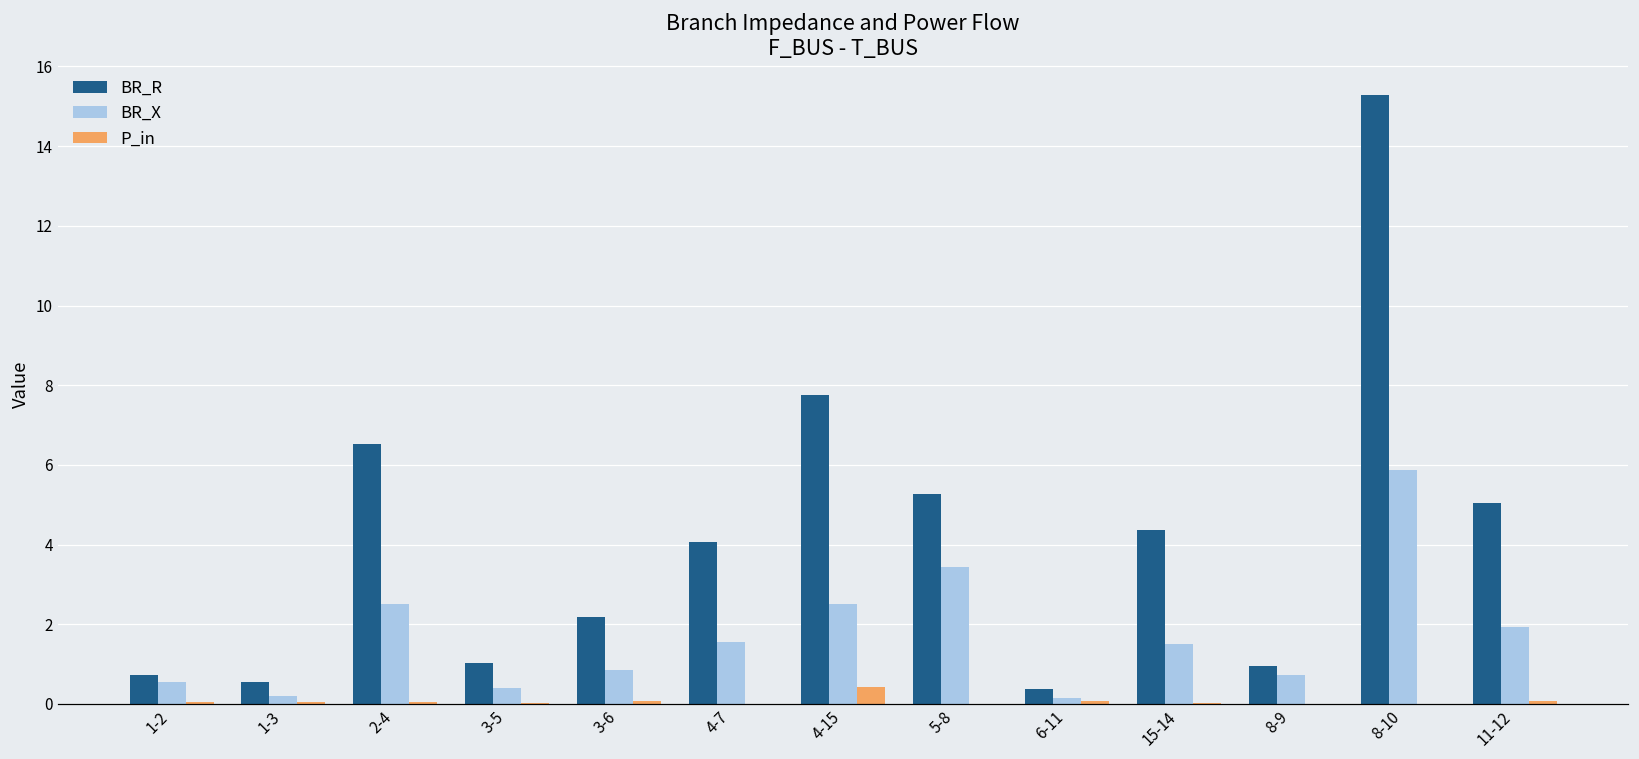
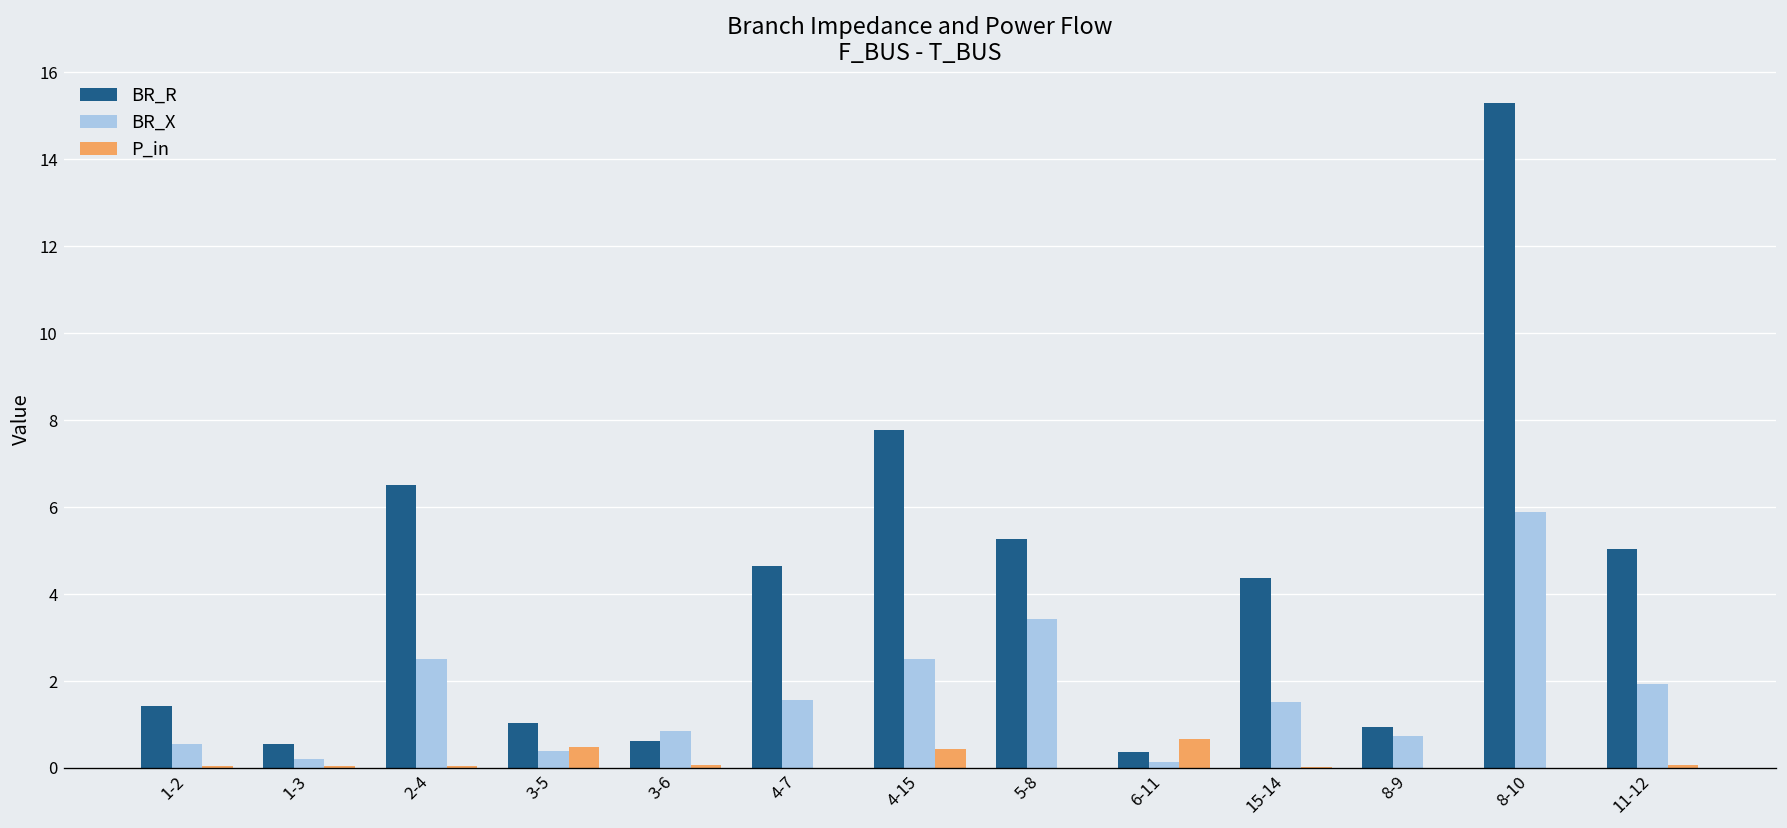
  {
    "BR_R": {
-     "1-2": 0.7,
+     "1-2": 1.4,
      "1-3": 0.6,
      "2-4": 6.5,
      "3-5": 1.0,
-     "3-6": 2.2,
-     "4-7": 4.1,
+     "3-6": 0.6,
+     "4-7": 4.7,
      "4-15": 7.8,
      "5-8": 5.3,
      "6-11": 0.4,
      "15-14": 4.4,
      "8-9": 0.9,
      "8-10": 15.3,
      "11-12": 5.0
    },
    "BR_X": {
      "1-2": 0.6,
      "1-3": 0.2,
      "2-4": 2.5,
      "3-5": 0.4,
      "3-6": 0.8,
      "4-7": 1.6,
      "4-15": 2.5,
      "5-8": 3.4,
      "6-11": 0.1,
      "15-14": 1.5,
      "8-9": 0.7,
      "8-10": 5.9,
      "11-12": 1.9
    },
    "P_in": {
-     "3-5": 0.0,
+     "3-5": 0.5,
      "4-15": 0.4,
-     "6-11": 0.1,
+     "6-11": 0.7,
      "11-12": 0.1
    }
  }
